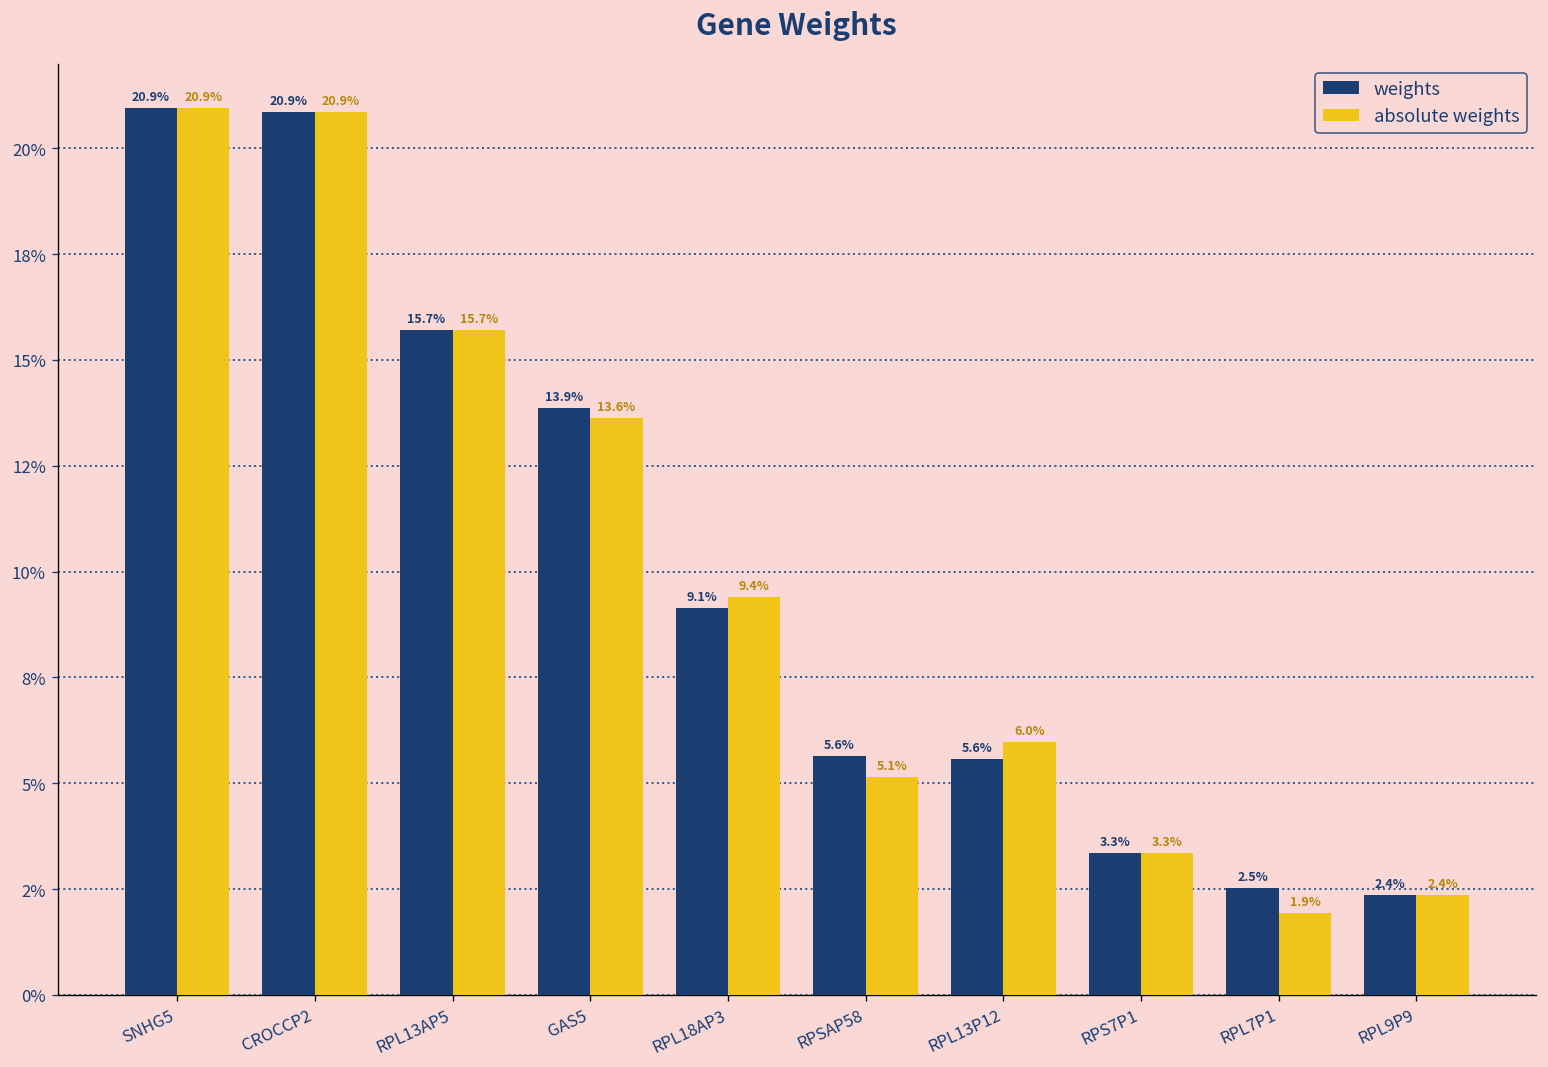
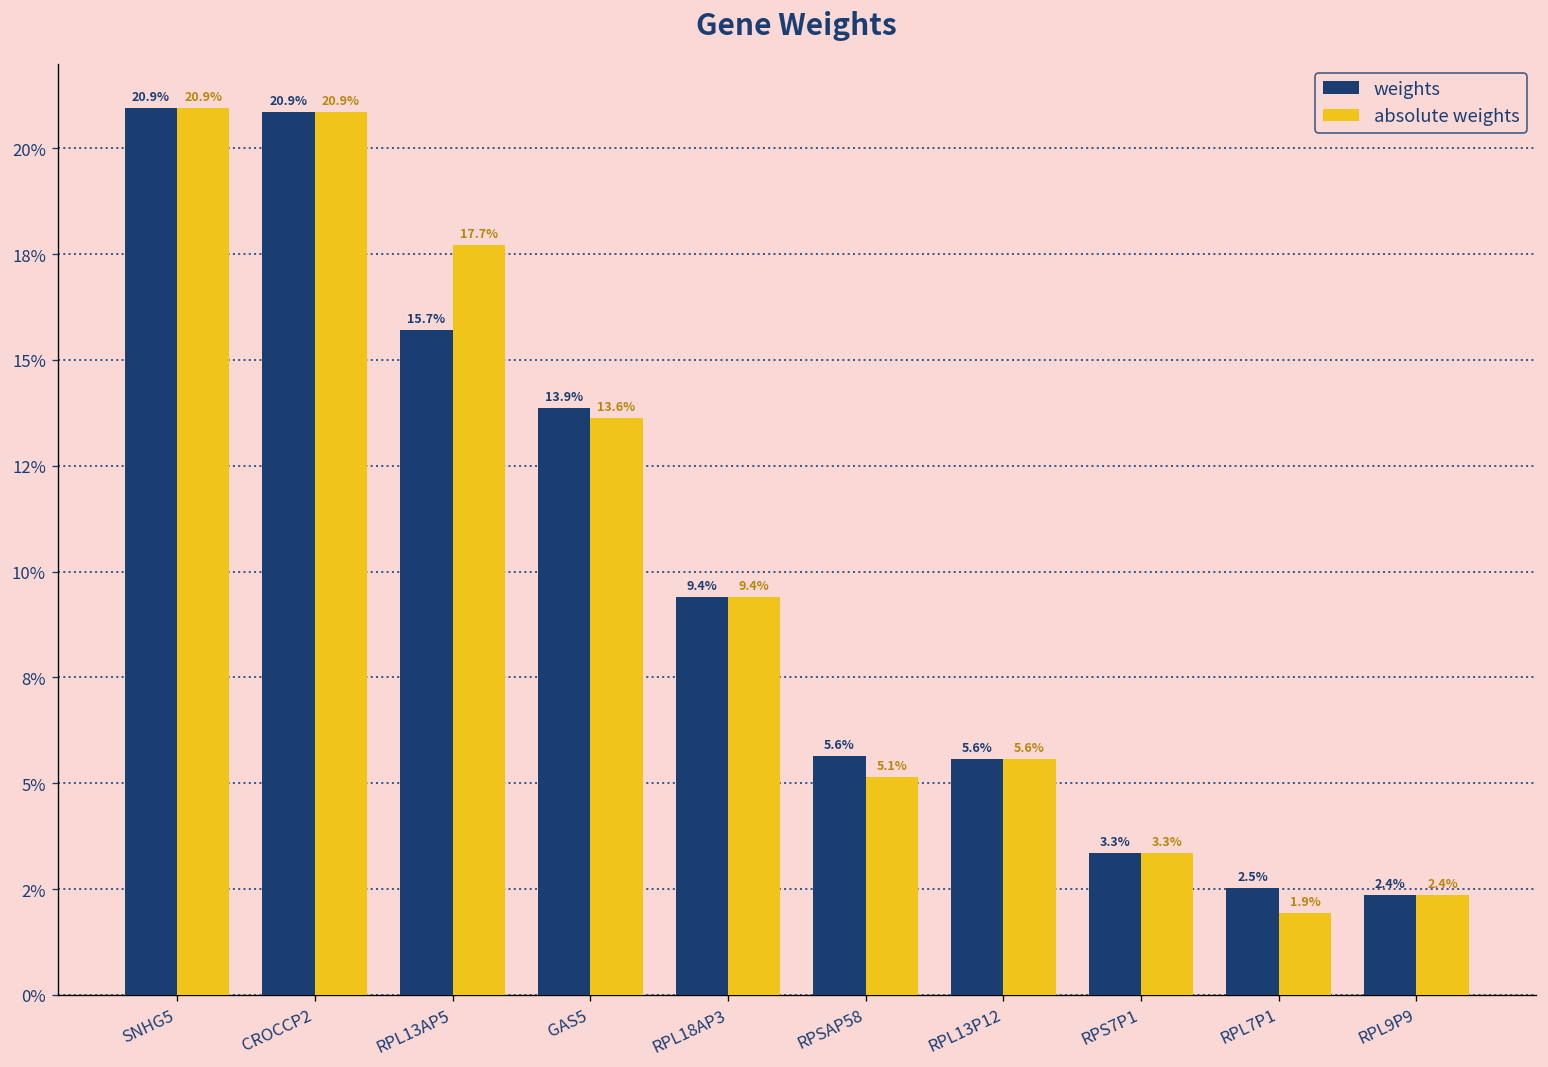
  {
    "weights": {
      "SNHG5": "20.9%",
      "CROCCP2": "20.9%",
      "RPL13AP5": "15.7%",
      "GAS5": "13.9%",
-     "RPL18AP3": "9.1%",
+     "RPL18AP3": "9.4%",
      "RPSAP58": "5.6%",
      "RPL13P12": "5.6%",
      "RPS7P1": "3.3%",
      "RPL7P1": "2.5%",
      "RPL9P9": "2.4%"
    },
    "absolute weights": {
      "SNHG5": "20.9%",
      "CROCCP2": "20.9%",
-     "RPL13AP5": "15.7%",
+     "RPL13AP5": "17.7%",
      "GAS5": "13.6%",
      "RPL18AP3": "9.4%",
      "RPSAP58": "5.1%",
-     "RPL13P12": "6.0%",
+     "RPL13P12": "5.6%",
      "RPS7P1": "3.3%",
      "RPL7P1": "1.9%",
      "RPL9P9": "2.4%"
    }
  }
